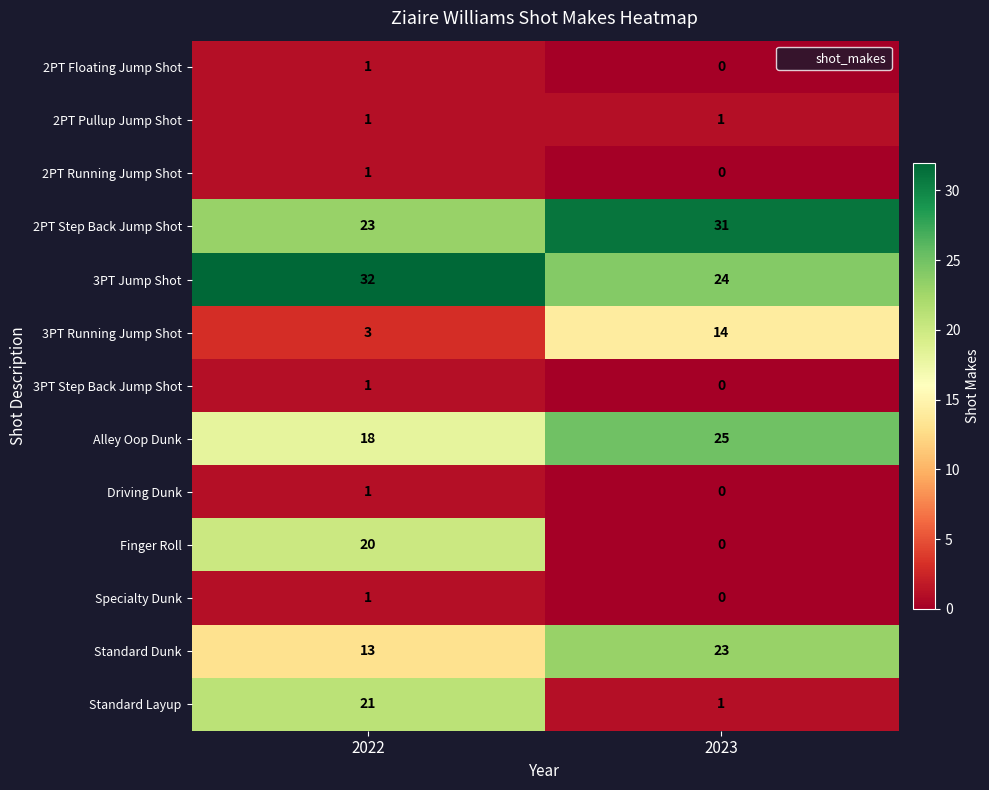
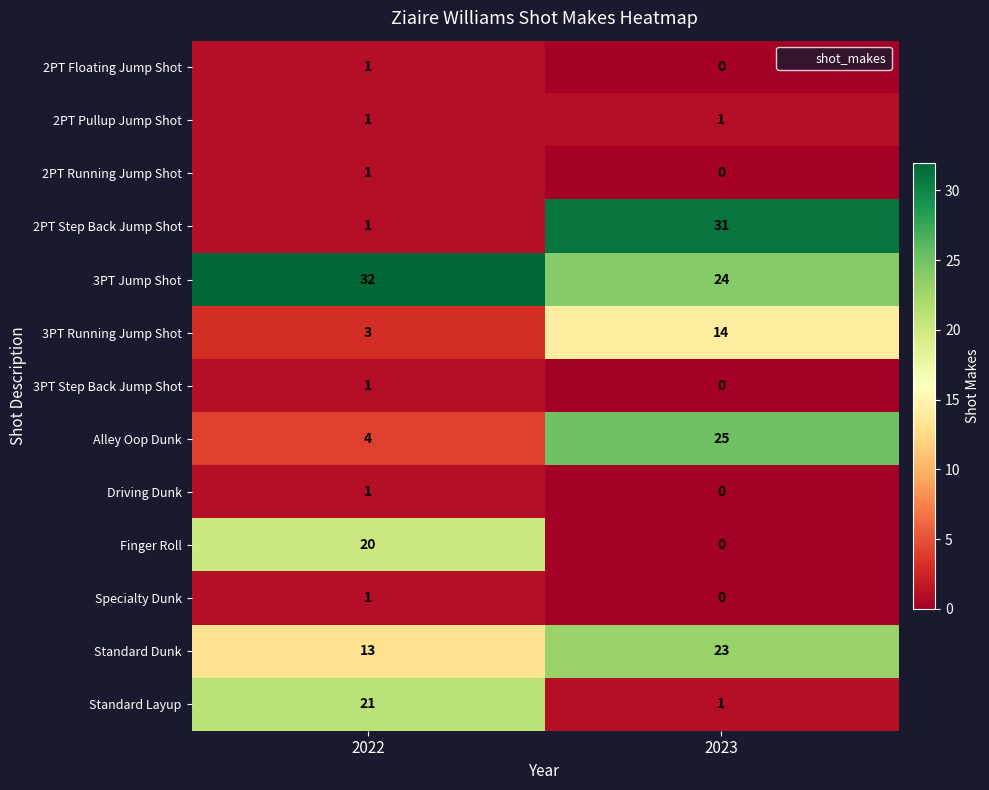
  {
    "2PT Floating Jump Shot": {
      "2022": 1,
      "2023": 0
    },
    "2PT Pullup Jump Shot": {
      "2022": 1,
      "2023": 1
    },
    "2PT Running Jump Shot": {
      "2022": 1,
      "2023": 0
    },
    "2PT Step Back Jump Shot": {
-     "2022": 23,
+     "2022": 1,
      "2023": 31
    },
    "3PT Jump Shot": {
      "2022": 32,
      "2023": 24
    },
    "3PT Running Jump Shot": {
      "2022": 3,
      "2023": 14
    },
    "3PT Step Back Jump Shot": {
      "2022": 1,
      "2023": 0
    },
    "Alley Oop Dunk": {
-     "2022": 18,
+     "2022": 4,
      "2023": 25
    },
    "Driving Dunk": {
      "2022": 1,
      "2023": 0
    },
    "Finger Roll": {
      "2022": 20,
      "2023": 0
    },
    "Specialty Dunk": {
      "2022": 1,
      "2023": 0
    },
    "Standard Dunk": {
      "2022": 13,
      "2023": 23
    },
    "Standard Layup": {
      "2022": 21,
      "2023": 1
    }
  }
